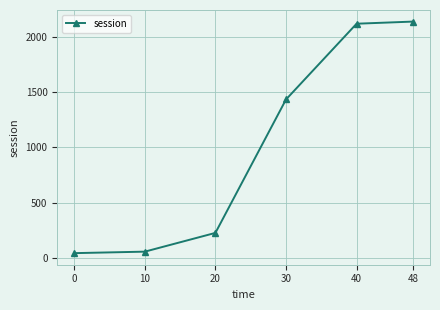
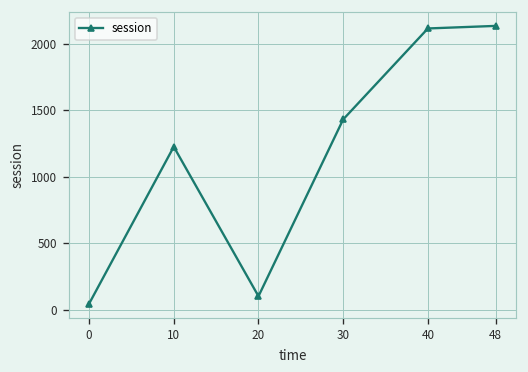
  {
    "0": 50,
-   "10": 60,
-   "20": 230,
+   "10": 1230,
+   "20": 100,
    "30": 1430,
    "40": 2120,
    "48": 2140
  }
